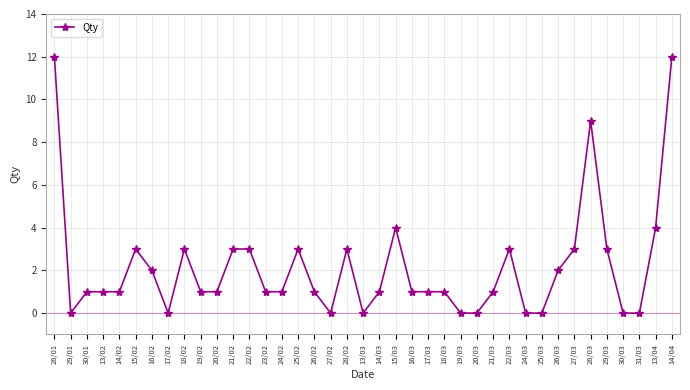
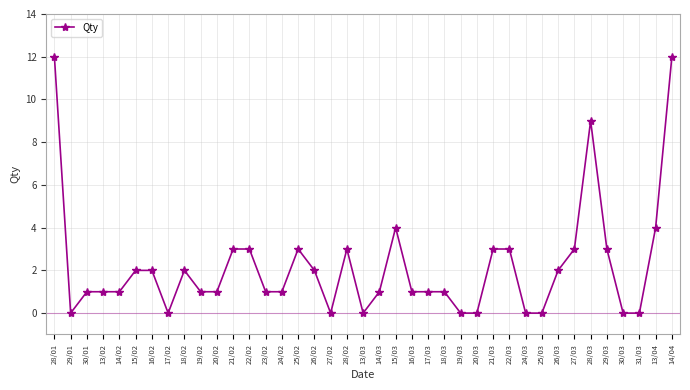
  {
    "28/01": 12,
    "29/01": 0,
    "30/01": 1,
    "13/02": 1,
    "14/02": 1,
-   "15/02": 3,
+   "15/02": 2,
    "16/02": 2,
    "17/02": 0,
-   "18/02": 3,
+   "18/02": 2,
    "19/02": 1,
    "20/02": 1,
    "21/02": 3,
    "22/02": 3,
    "23/02": 1,
    "24/02": 1,
    "25/02": 3,
-   "26/02": 1,
+   "26/02": 2,
    "27/02": 0,
    "28/02": 3,
    "13/03": 0,
    "14/03": 1,
    "15/03": 4,
    "16/03": 1,
    "17/03": 1,
    "18/03": 1,
    "19/03": 0,
    "20/03": 0,
-   "21/03": 1,
+   "21/03": 3,
    "22/03": 3,
    "24/03": 0,
    "25/03": 0,
    "26/03": 2,
    "27/03": 3,
    "28/03": 9,
    "29/03": 3,
    "30/03": 0,
    "31/03": 0,
    "13/04": 4,
    "14/04": 12
  }
